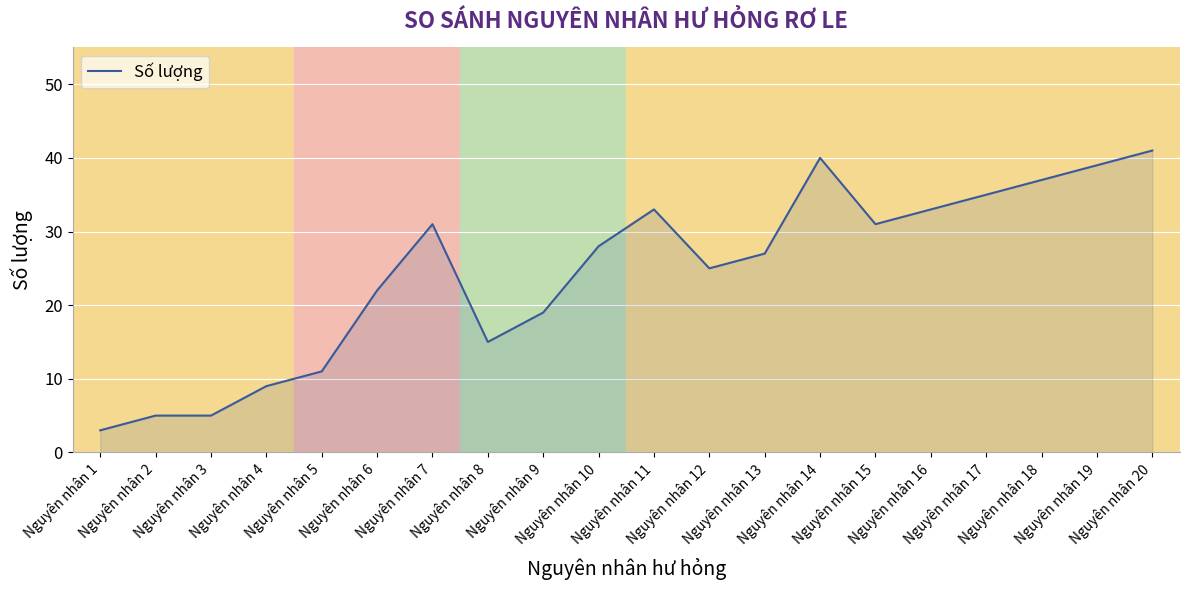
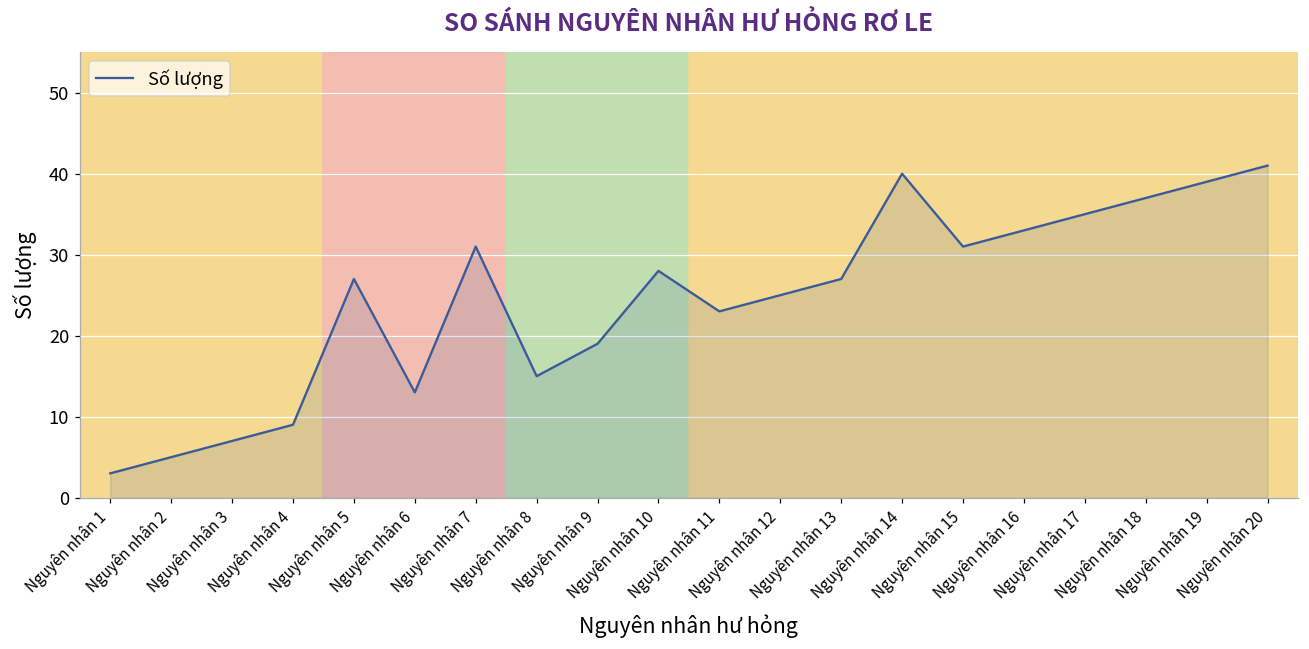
  {
    "Nguyên nhân 1": 3,
    "Nguyên nhân 2": 5,
-   "Nguyên nhân 3": 5,
+   "Nguyên nhân 3": 7,
    "Nguyên nhân 4": 9,
-   "Nguyên nhân 5": 11,
-   "Nguyên nhân 6": 22,
+   "Nguyên nhân 5": 27,
+   "Nguyên nhân 6": 13,
    "Nguyên nhân 7": 31,
    "Nguyên nhân 8": 15,
    "Nguyên nhân 9": 19,
    "Nguyên nhân 10": 28,
-   "Nguyên nhân 11": 33,
+   "Nguyên nhân 11": 23,
    "Nguyên nhân 12": 25,
    "Nguyên nhân 13": 27,
    "Nguyên nhân 14": 40,
    "Nguyên nhân 15": 31,
    "Nguyên nhân 16": 33,
    "Nguyên nhân 17": 35,
    "Nguyên nhân 18": 37,
    "Nguyên nhân 19": 39,
    "Nguyên nhân 20": 41
  }
